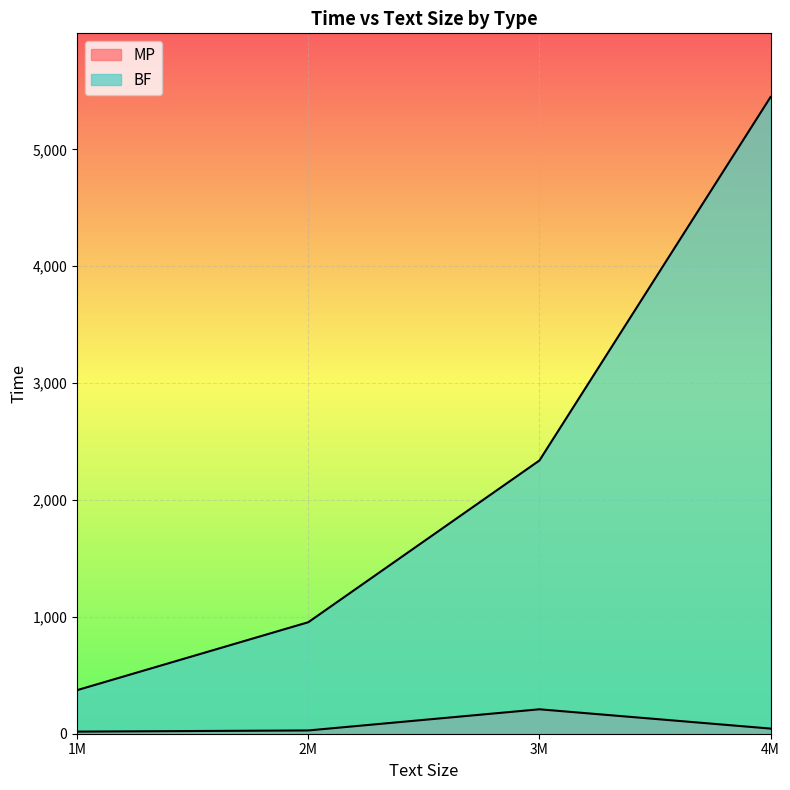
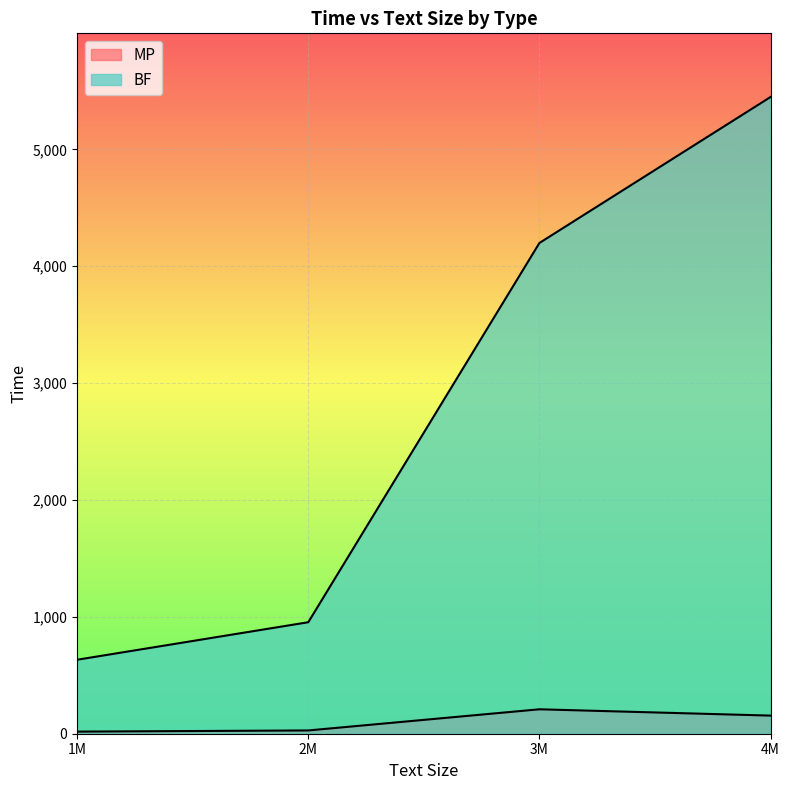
  {
    "MP": {
      "1M": "20",
      "2M": "30",
      "3M": "210",
-     "4M": "40"
+     "4M": "160"
    },
    "BF": {
-     "1M": "370",
+     "1M": "630",
      "2M": "950",
-     "3M": "2,340",
+     "3M": "4,200",
      "4M": "5,450"
    }
  }
